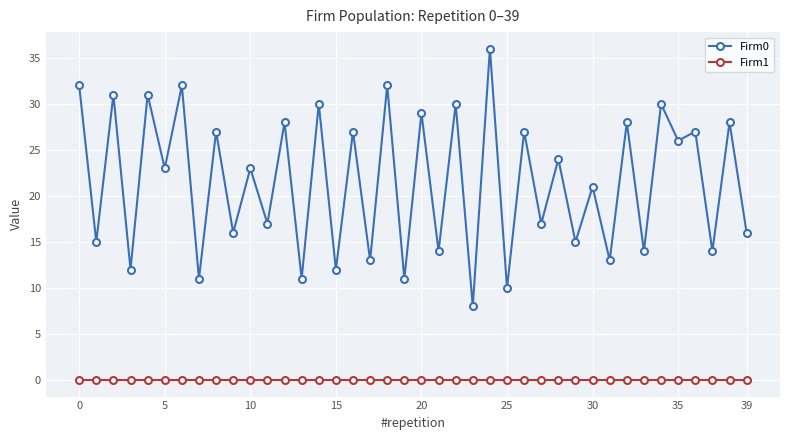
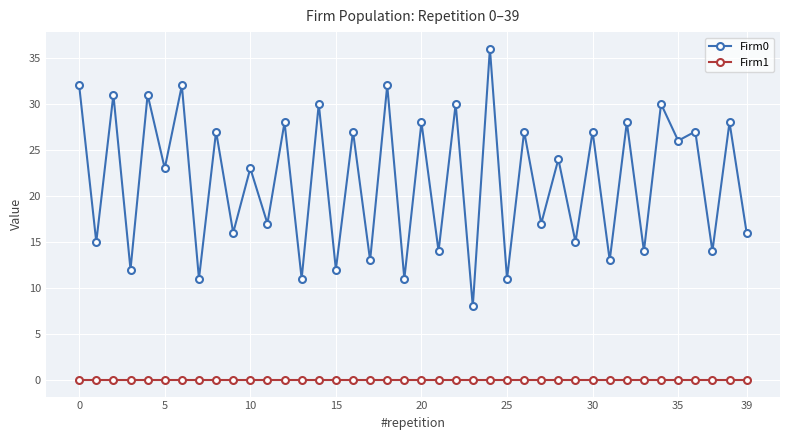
  {
    "Firm0": {
      "0": 32,
      "5": 23,
      "10": 23,
      "15": 12,
-     "20": 29,
-     "25": 10,
-     "30": 21,
+     "20": 28,
+     "25": 11,
+     "30": 27,
      "35": 26,
      "39": 16
    },
    "Firm1": {
      "0": 0,
      "5": 0,
      "10": 0,
      "15": 0,
      "20": 0,
      "25": 0,
      "30": 0,
      "35": 0,
      "39": 0
    }
  }
